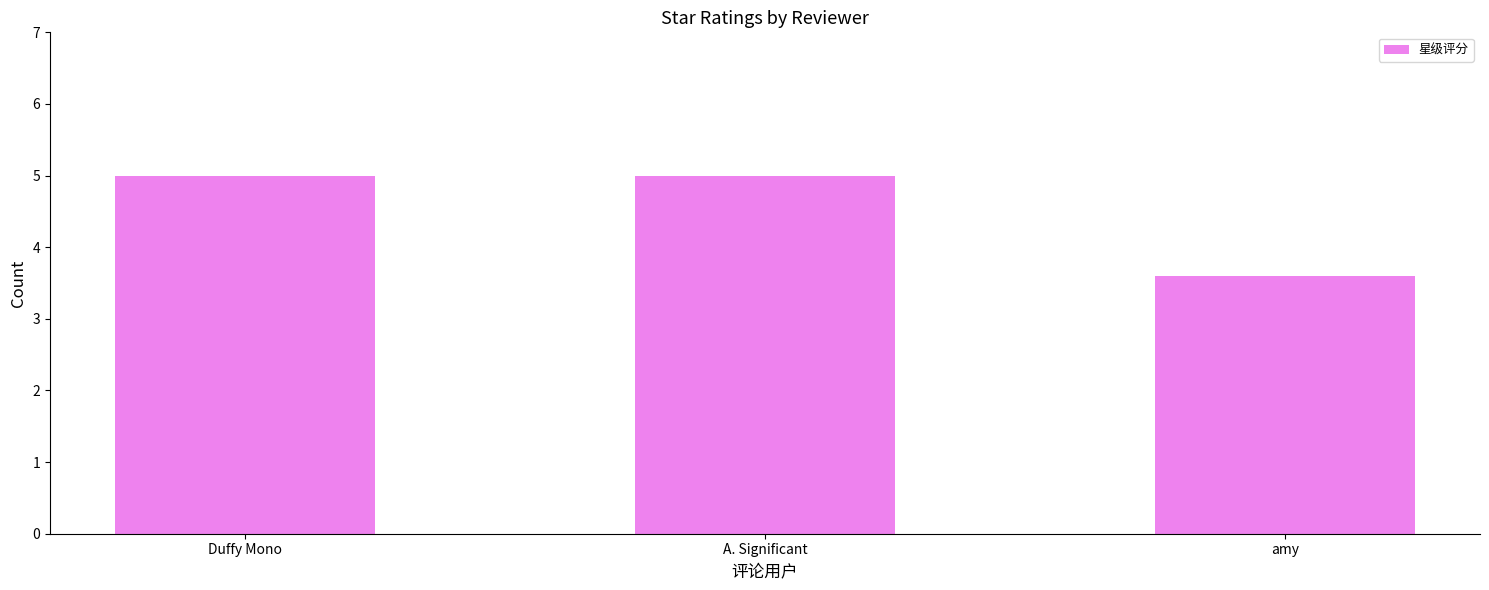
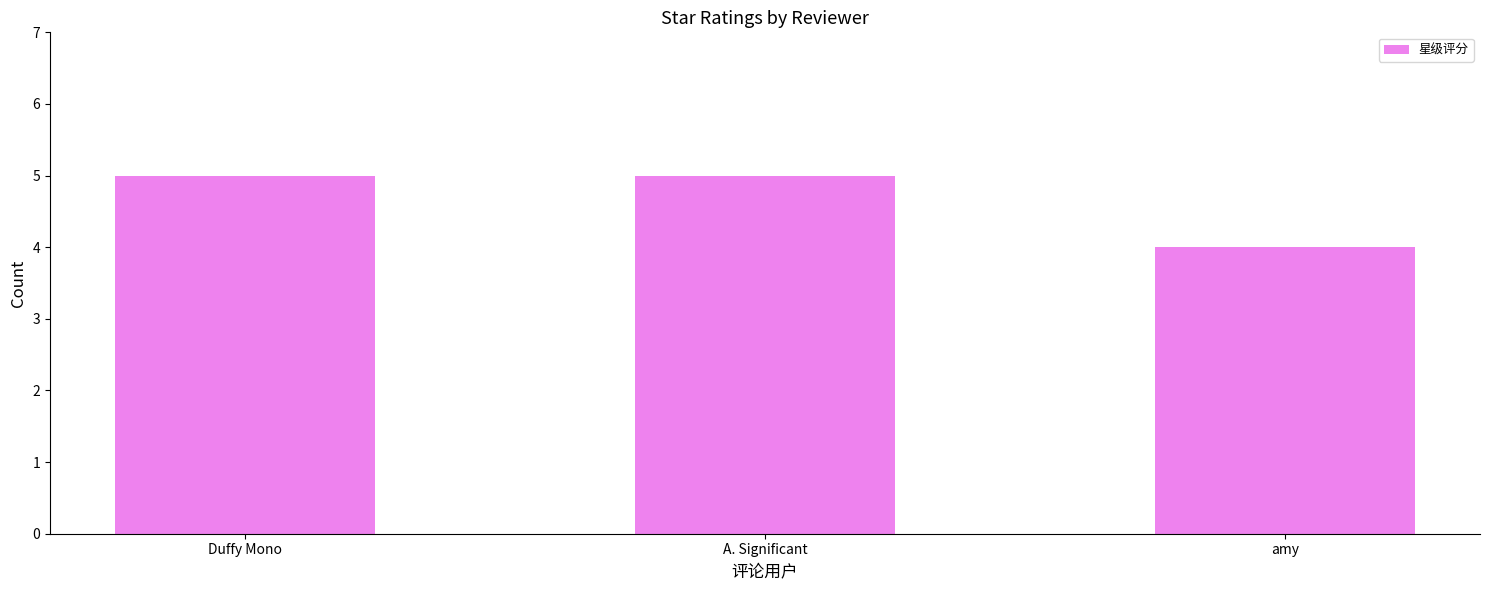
  {
    "Duffy Mono": 5.0,
    "A. Significant": 5.0,
-   "amy": 3.6
+   "amy": 4.0
  }
